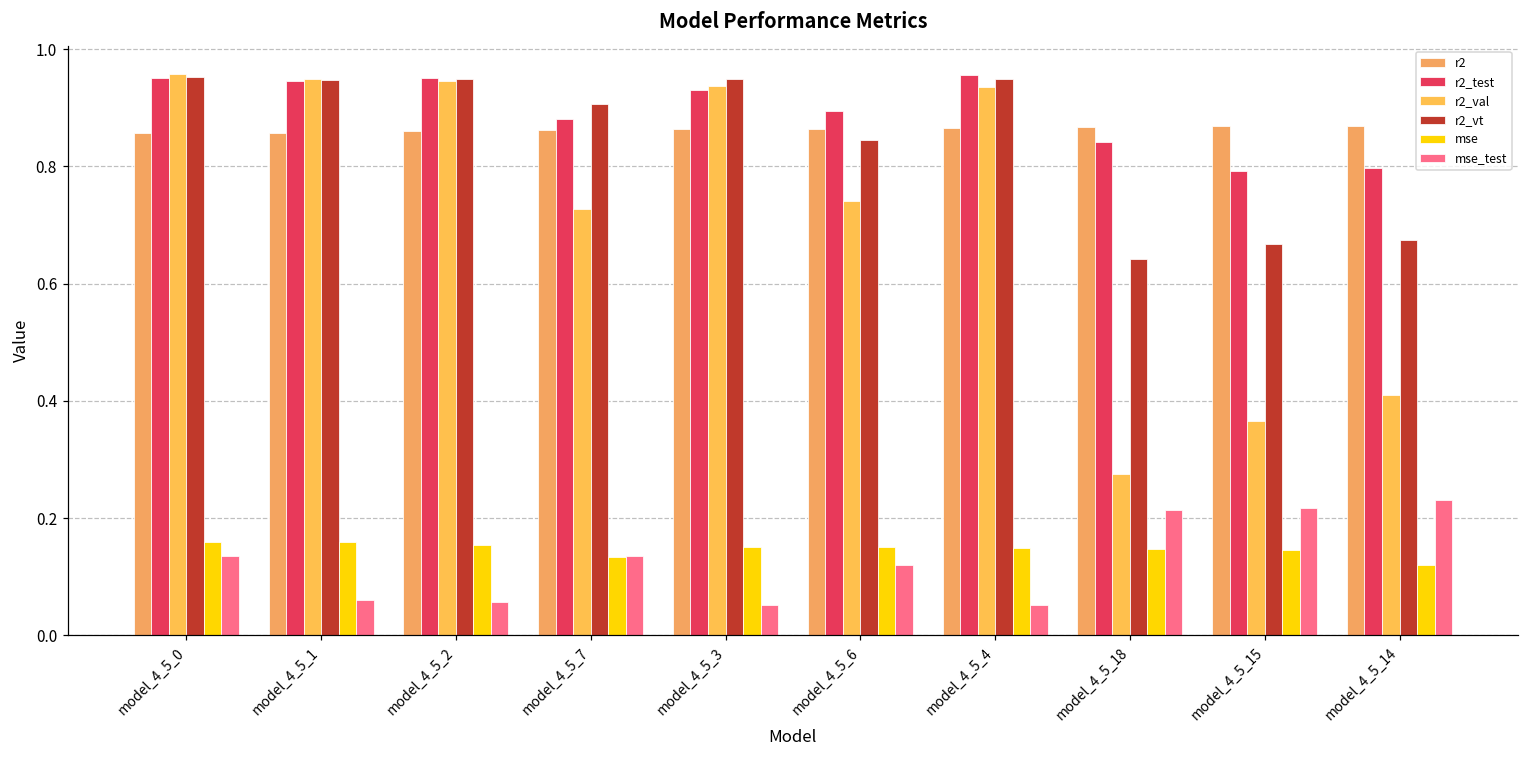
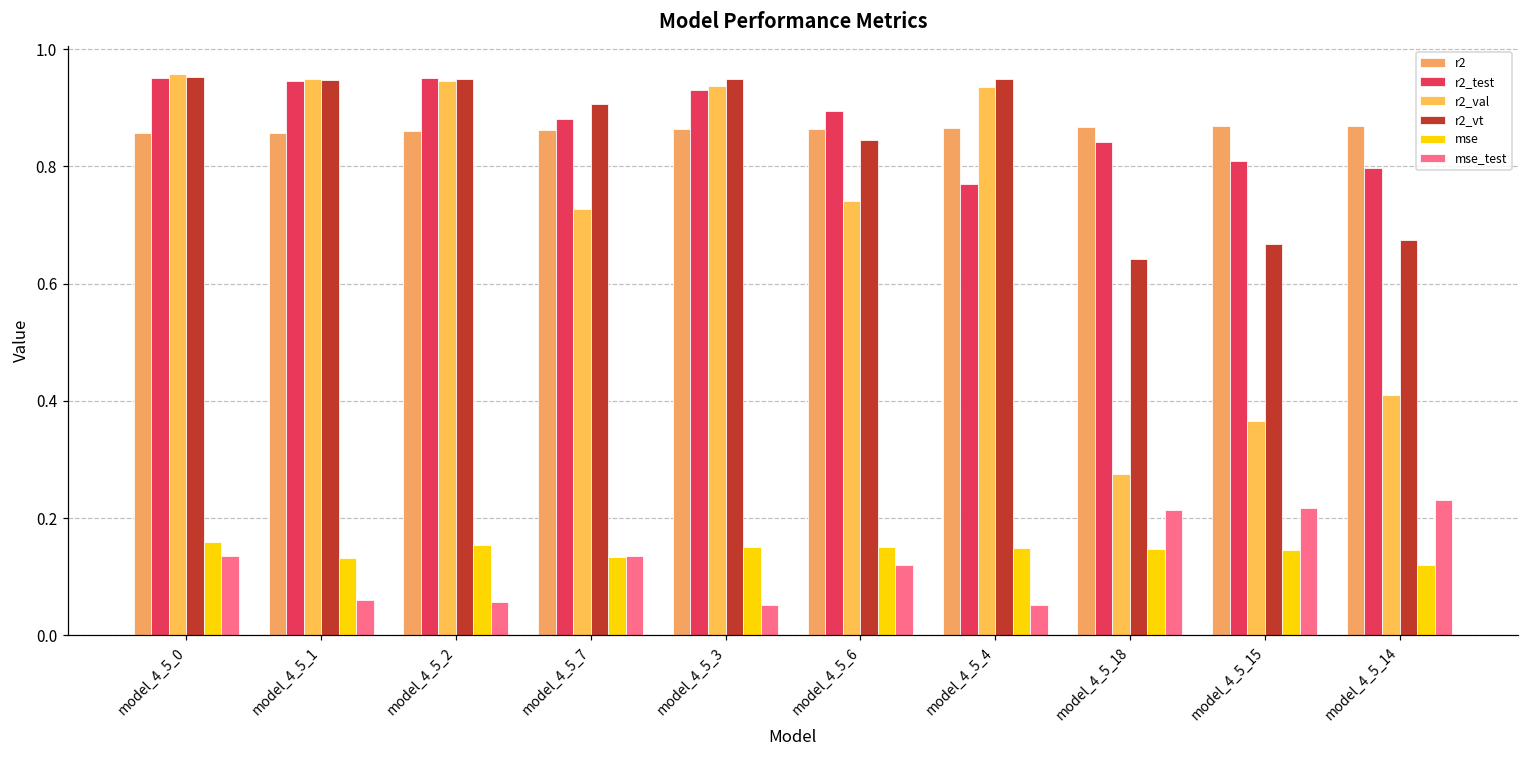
  {
    "r2_test": {
      "model_4_5_0": 0.95,
      "model_4_5_1": 0.95,
      "model_4_5_2": 0.95,
      "model_4_5_7": 0.88,
      "model_4_5_3": 0.93,
      "model_4_5_6": 0.89,
-     "model_4_5_4": 0.95,
+     "model_4_5_4": 0.77,
      "model_4_5_18": 0.84,
-     "model_4_5_15": 0.79,
+     "model_4_5_15": 0.81,
      "model_4_5_14": 0.80
    },
    "r2_vt": {
      "model_4_5_0": 0.95,
      "model_4_5_1": 0.95,
      "model_4_5_2": 0.95,
      "model_4_5_7": 0.91,
      "model_4_5_3": 0.95,
      "model_4_5_6": 0.85,
      "model_4_5_4": 0.95,
      "model_4_5_18": 0.64,
      "model_4_5_15": 0.67,
      "model_4_5_14": 0.67
    },
    "mse": {
      "model_4_5_0": 0.16,
-     "model_4_5_1": 0.16,
+     "model_4_5_1": 0.13,
      "model_4_5_2": 0.15,
      "model_4_5_7": 0.13,
      "model_4_5_3": 0.15,
      "model_4_5_6": 0.15,
      "model_4_5_4": 0.15,
      "model_4_5_18": 0.15,
      "model_4_5_15": 0.15,
      "model_4_5_14": 0.12
    },
    "mse_test": {
      "model_4_5_0": 0.14,
      "model_4_5_1": 0.06,
      "model_4_5_2": 0.06,
      "model_4_5_7": 0.14,
      "model_4_5_3": 0.05,
      "model_4_5_6": 0.12,
      "model_4_5_4": 0.05,
      "model_4_5_18": 0.21,
      "model_4_5_15": 0.22,
      "model_4_5_14": 0.23
    }
  }
